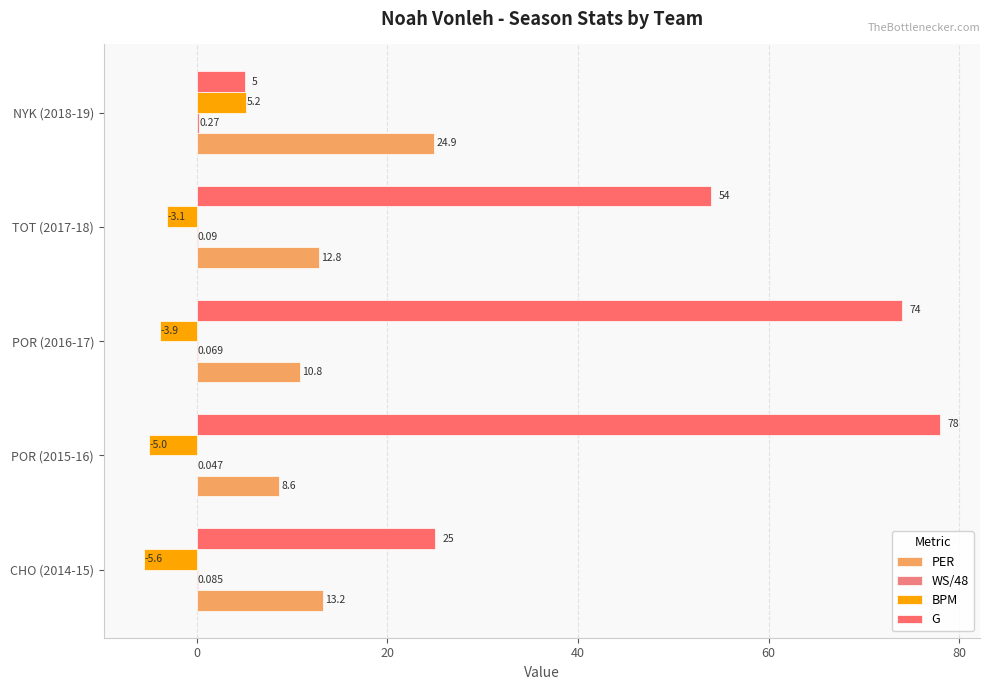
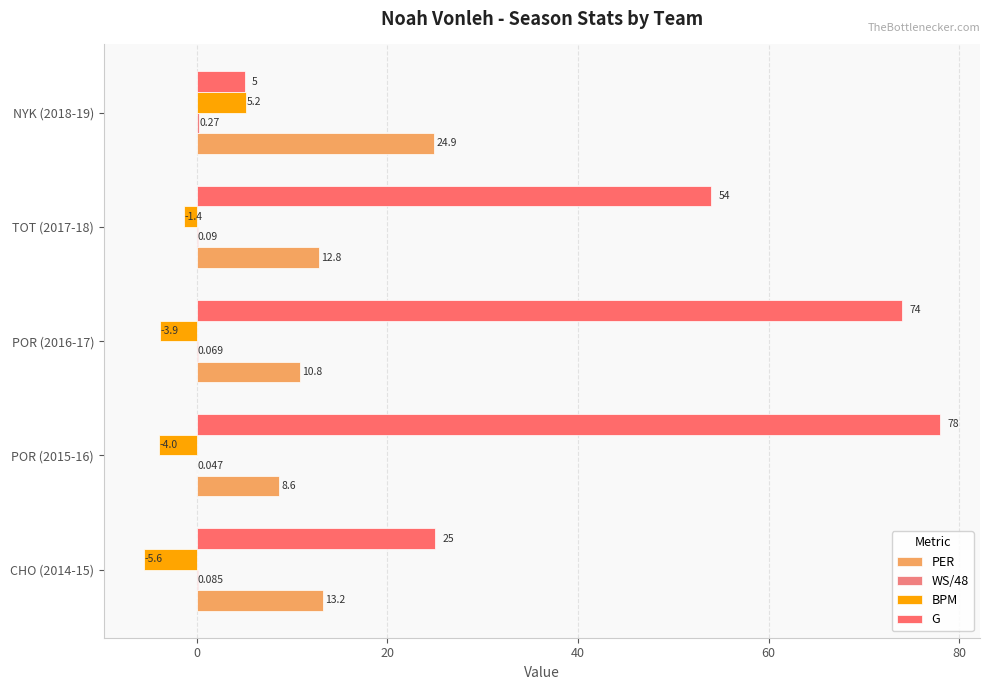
  {
    "BPM": {
      "NYK (2018-19)": 5.2,
-     "TOT (2017-18)": -3.1,
+     "TOT (2017-18)": -1.4,
      "POR (2016-17)": -3.9,
-     "POR (2015-16)": -5.0,
+     "POR (2015-16)": -4.0,
      "CHO (2014-15)": -5.6
    }
  }
